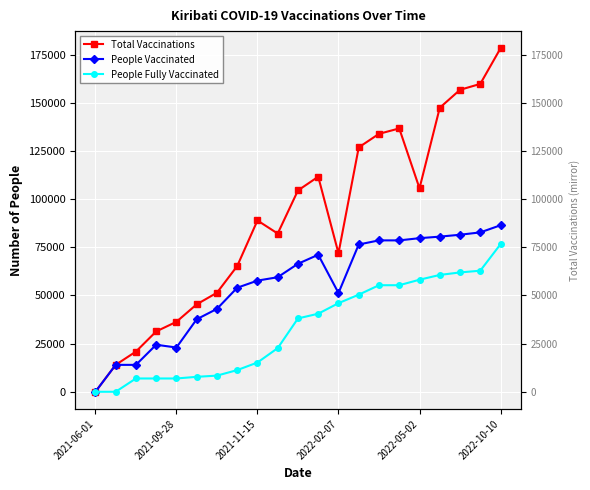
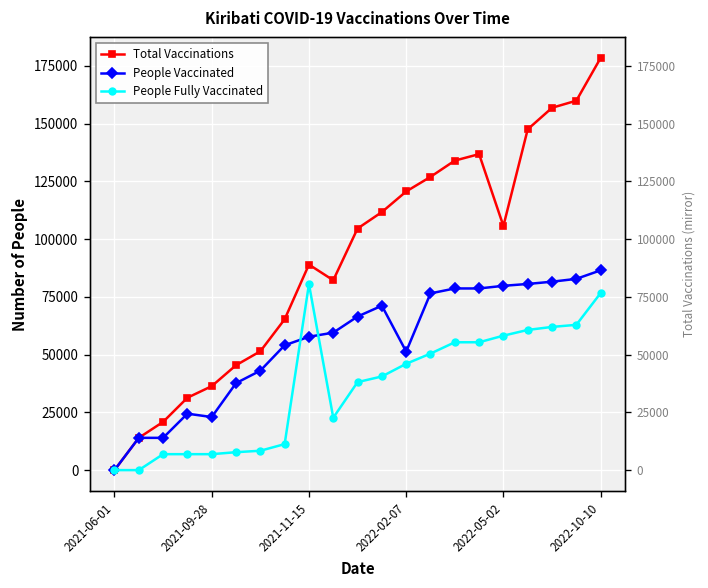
  {
    "Total Vaccinations": {
      "2021-09-28": 36000,
      "2021-11-15": 89000,
-     "2022-02-07": 72000,
+     "2022-02-07": 121000,
      "2022-05-02": 106000,
      "2022-10-10": 178000
    },
    "People Vaccinated": {
      "2021-09-28": 23000,
      "2021-11-15": 58000,
      "2022-02-07": 51000,
      "2022-05-02": 80000,
      "2022-10-10": 86000
    },
    "People Fully Vaccinated": {
      "2021-09-28": 7000,
-     "2021-11-15": 15000,
+     "2021-11-15": 81000,
      "2022-02-07": 46000,
      "2022-05-02": 58000,
      "2022-10-10": 77000
    }
  }
